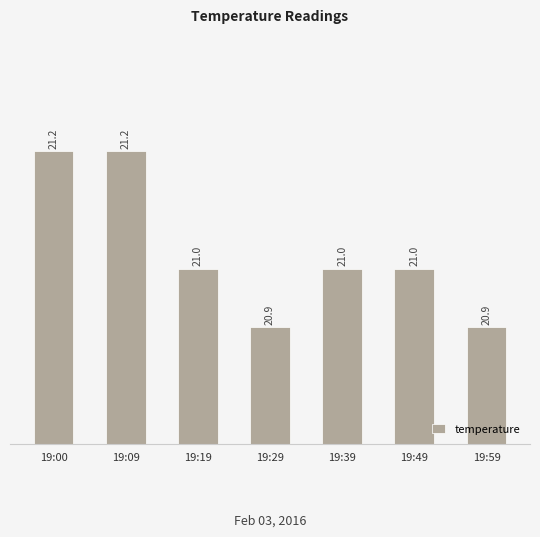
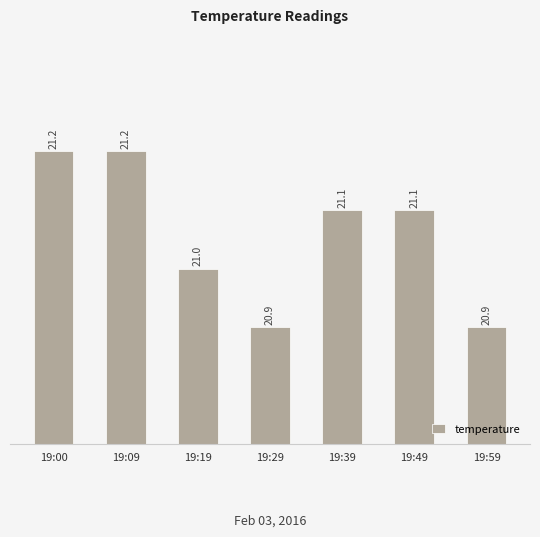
  {
    "19:00": 21.2,
    "19:09": 21.2,
    "19:19": 21.0,
    "19:29": 20.9,
-   "19:39": 21.0,
-   "19:49": 21.0,
+   "19:39": 21.1,
+   "19:49": 21.1,
    "19:59": 20.9
  }
